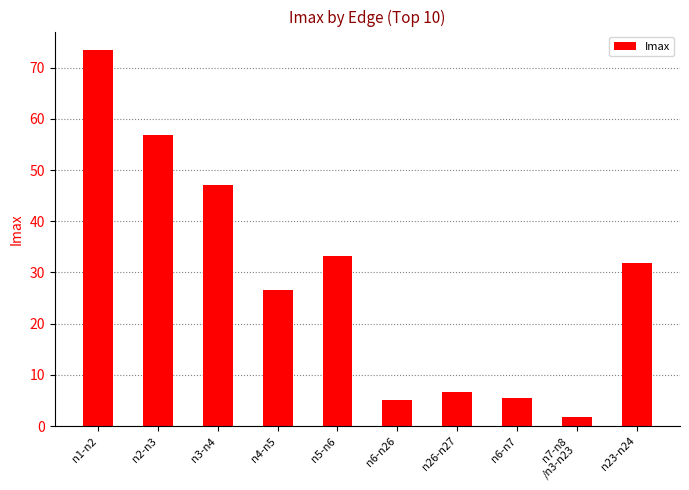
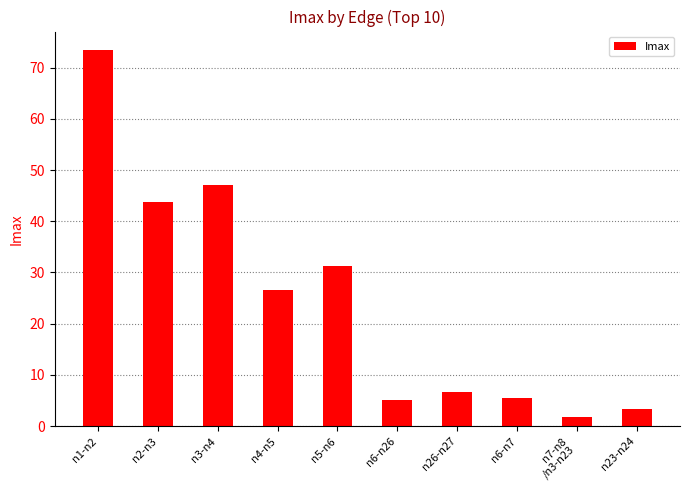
  {
    "n1-n2": 73,
-   "n2-n3": 57,
+   "n2-n3": 44,
    "n3-n4": 47,
    "n4-n5": 27,
-   "n5-n6": 33,
+   "n5-n6": 31,
    "n6-n26": 5,
    "n26-n27": 7,
    "n6-n7": 5,
    "n7-n8 /n3-n23": 2,
-   "n23-n24": 32
+   "n23-n24": 3
  }
